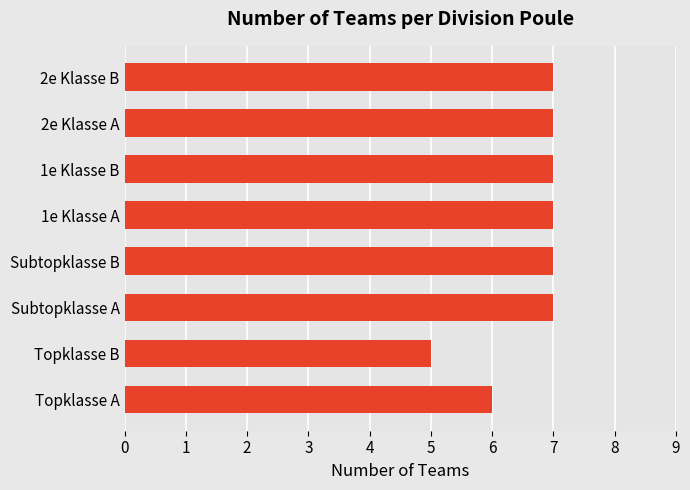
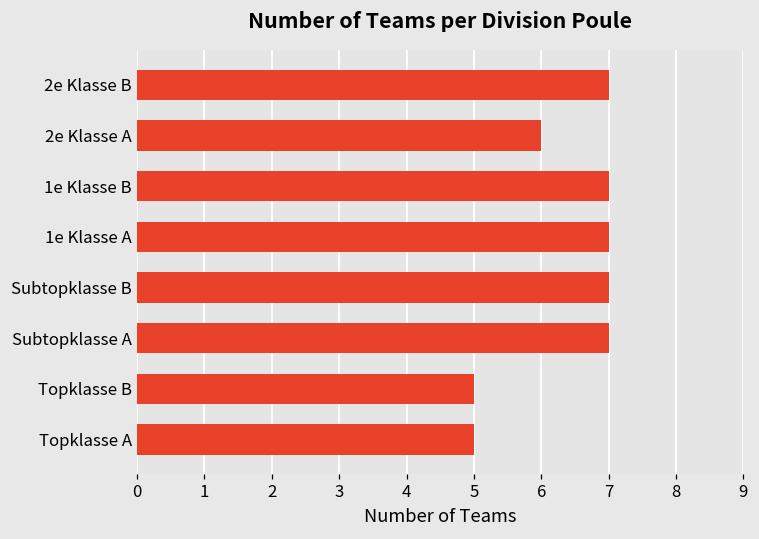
  {
    "2e Klasse B": 7,
-   "2e Klasse A": 7,
+   "2e Klasse A": 6,
    "1e Klasse B": 7,
    "1e Klasse A": 7,
    "Subtopklasse B": 7,
    "Subtopklasse A": 7,
    "Topklasse B": 5,
-   "Topklasse A": 6
+   "Topklasse A": 5
  }
